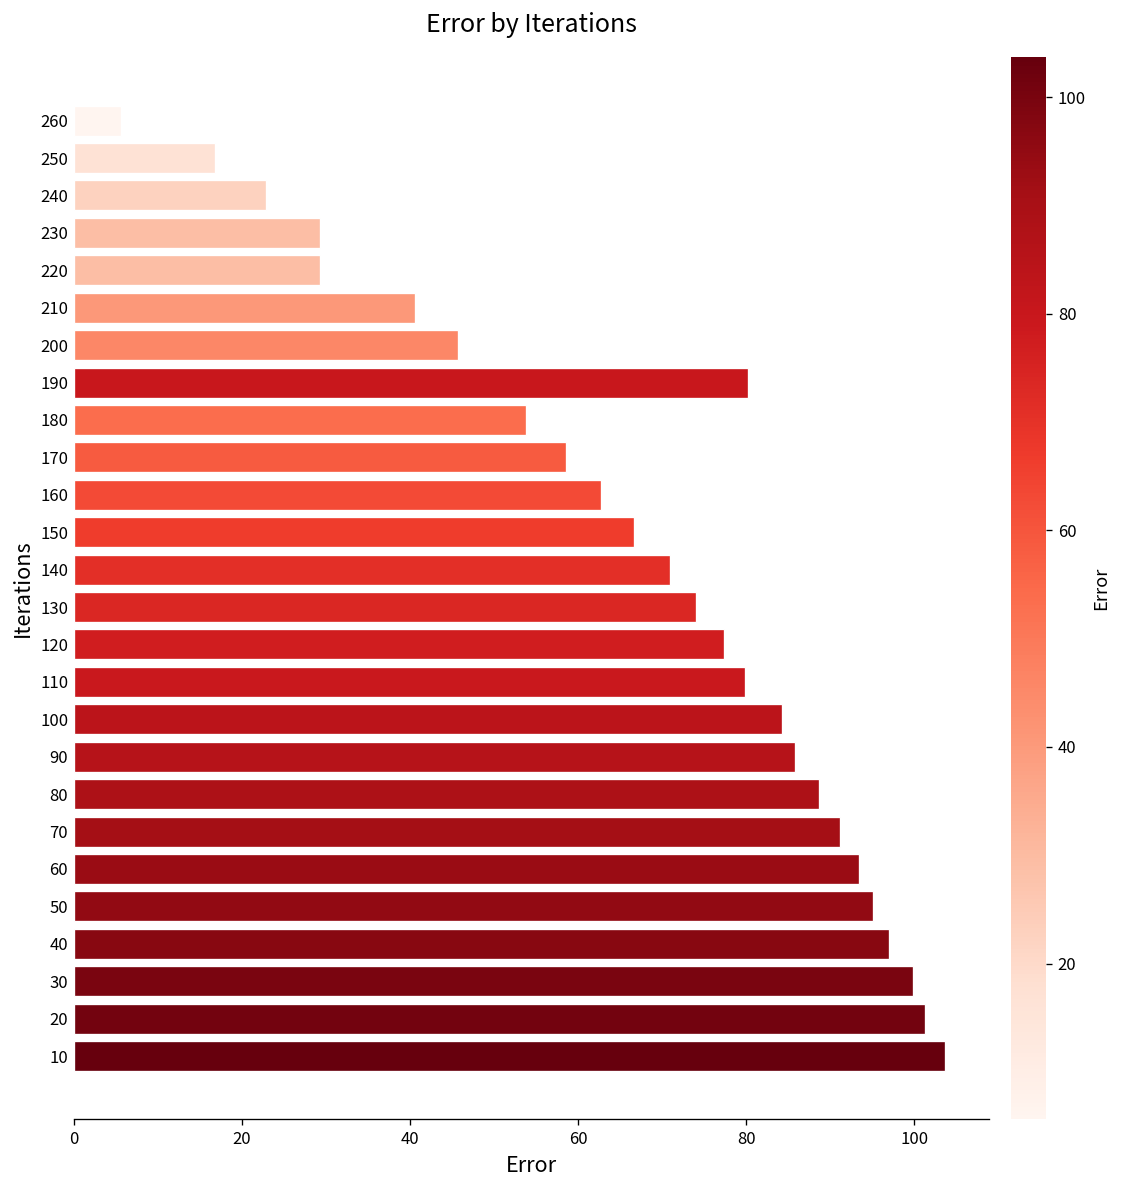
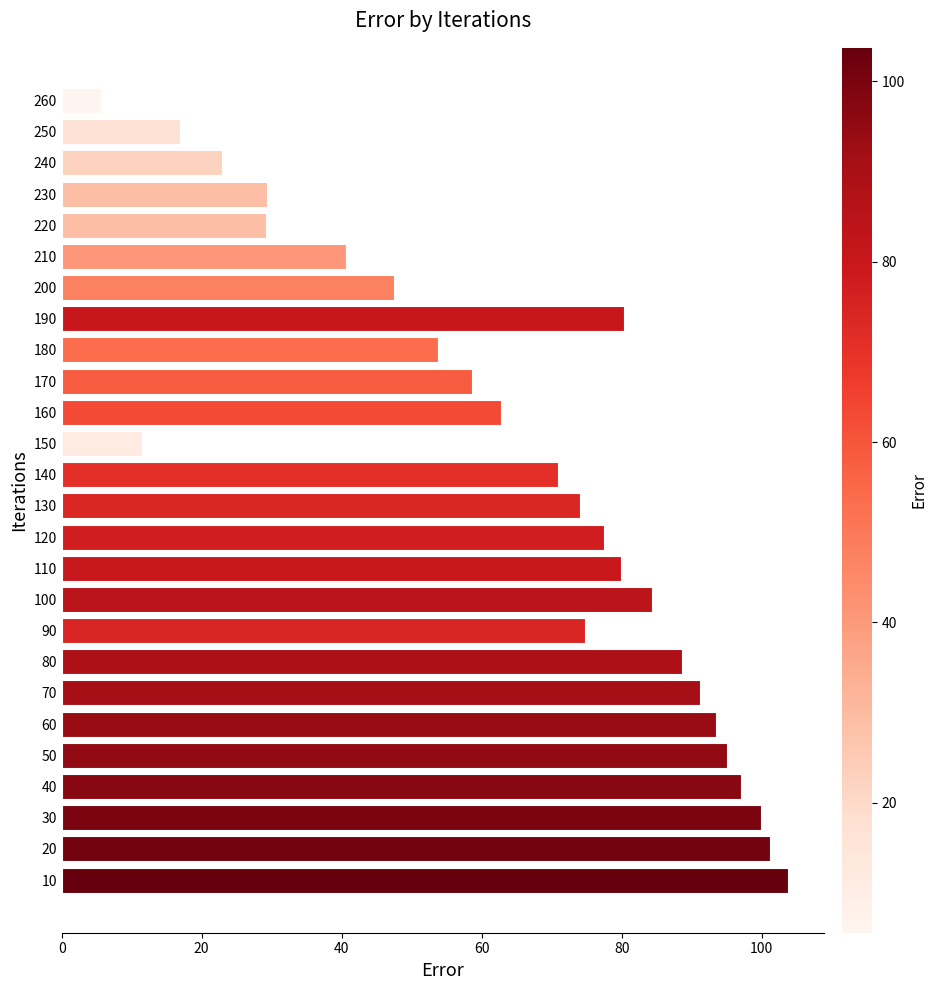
  {
    "260": 6,
    "250": 17,
    "240": 23,
    "230": 29,
    "220": 29,
    "210": 41,
-   "200": 46,
+   "200": 48,
    "190": 80,
    "180": 54,
    "170": 59,
    "160": 63,
-   "150": 67,
+   "150": 11,
    "140": 71,
    "130": 74,
    "120": 77,
    "110": 80,
    "100": 84,
-   "90": 86,
+   "90": 75,
    "80": 89,
    "70": 91,
    "60": 93,
    "50": 95,
    "40": 97,
    "30": 100,
    "20": 101,
    "10": 104
  }
